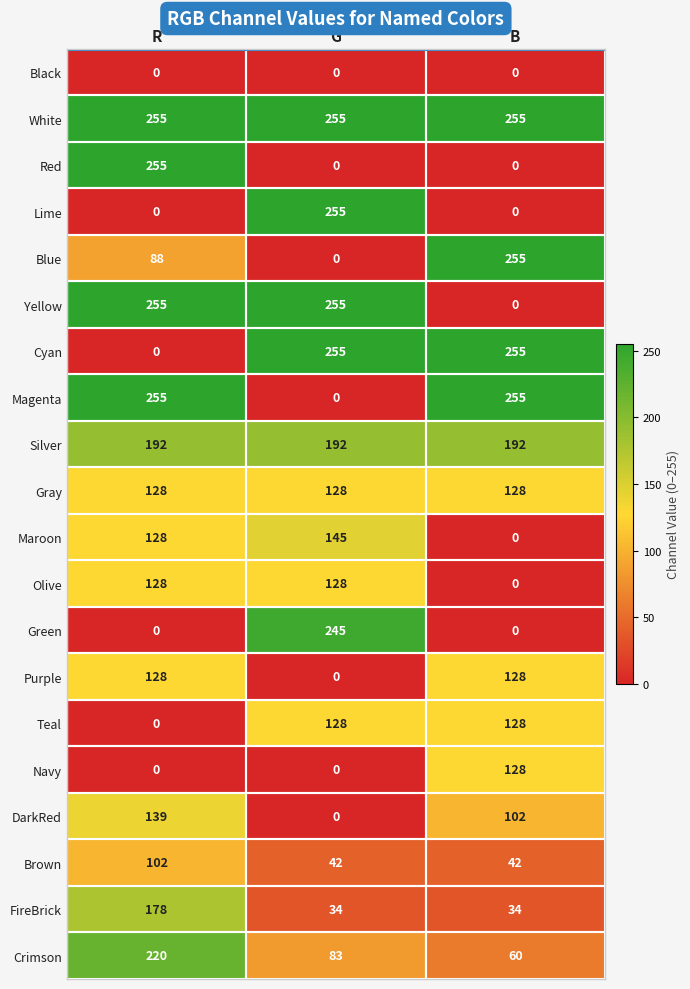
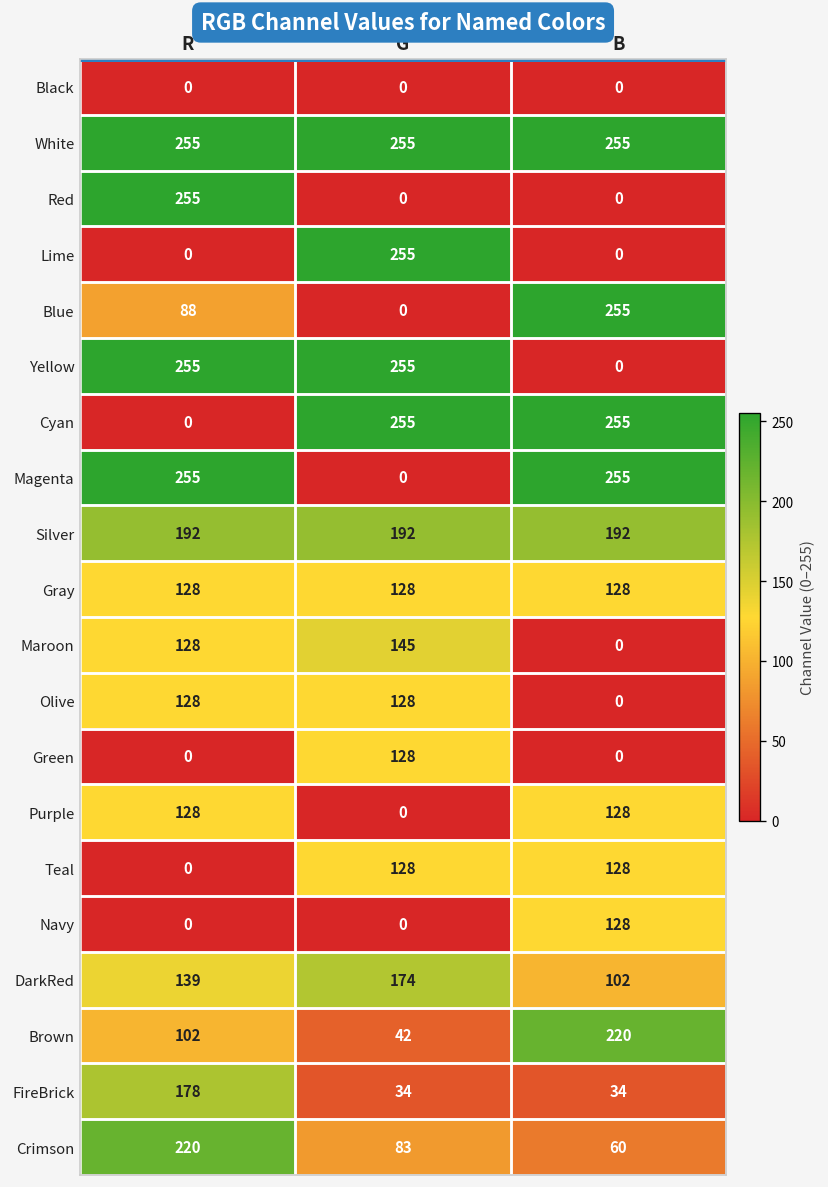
  {
    "Black": {
      "R": 0,
      "G": 0,
      "B": 0
    },
    "White": {
      "R": 255,
      "G": 255,
      "B": 255
    },
    "Red": {
      "R": 255,
      "G": 0,
      "B": 0
    },
    "Lime": {
      "R": 0,
      "G": 255,
      "B": 0
    },
    "Blue": {
      "R": 88,
      "G": 0,
      "B": 255
    },
    "Yellow": {
      "R": 255,
      "G": 255,
      "B": 0
    },
    "Cyan": {
      "R": 0,
      "G": 255,
      "B": 255
    },
    "Magenta": {
      "R": 255,
      "G": 0,
      "B": 255
    },
    "Silver": {
      "R": 192,
      "G": 192,
      "B": 192
    },
    "Gray": {
      "R": 128,
      "G": 128,
      "B": 128
    },
    "Maroon": {
      "R": 128,
      "G": 145,
      "B": 0
    },
    "Olive": {
      "R": 128,
      "G": 128,
      "B": 0
    },
    "Green": {
      "R": 0,
-     "G": 245,
+     "G": 128,
      "B": 0
    },
    "Purple": {
      "R": 128,
      "G": 0,
      "B": 128
    },
    "Teal": {
      "R": 0,
      "G": 128,
      "B": 128
    },
    "Navy": {
      "R": 0,
      "G": 0,
      "B": 128
    },
    "DarkRed": {
      "R": 139,
-     "G": 0,
+     "G": 174,
      "B": 102
    },
    "Brown": {
      "R": 102,
      "G": 42,
-     "B": 42
+     "B": 220
    },
    "FireBrick": {
      "R": 178,
      "G": 34,
      "B": 34
    },
    "Crimson": {
      "R": 220,
      "G": 83,
      "B": 60
    }
  }
